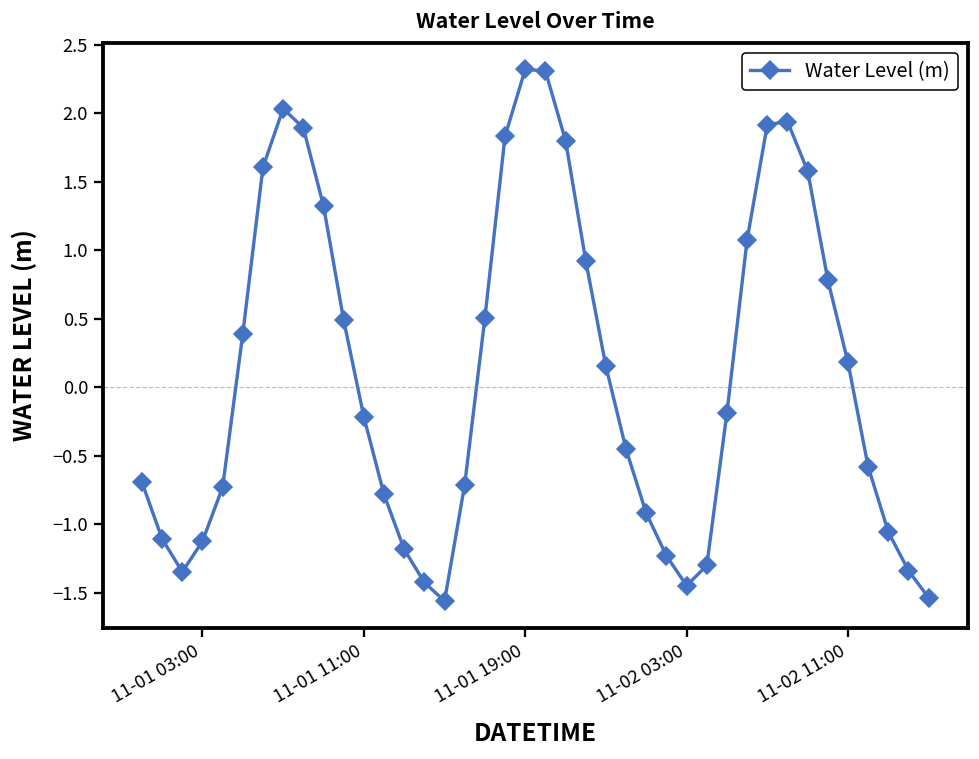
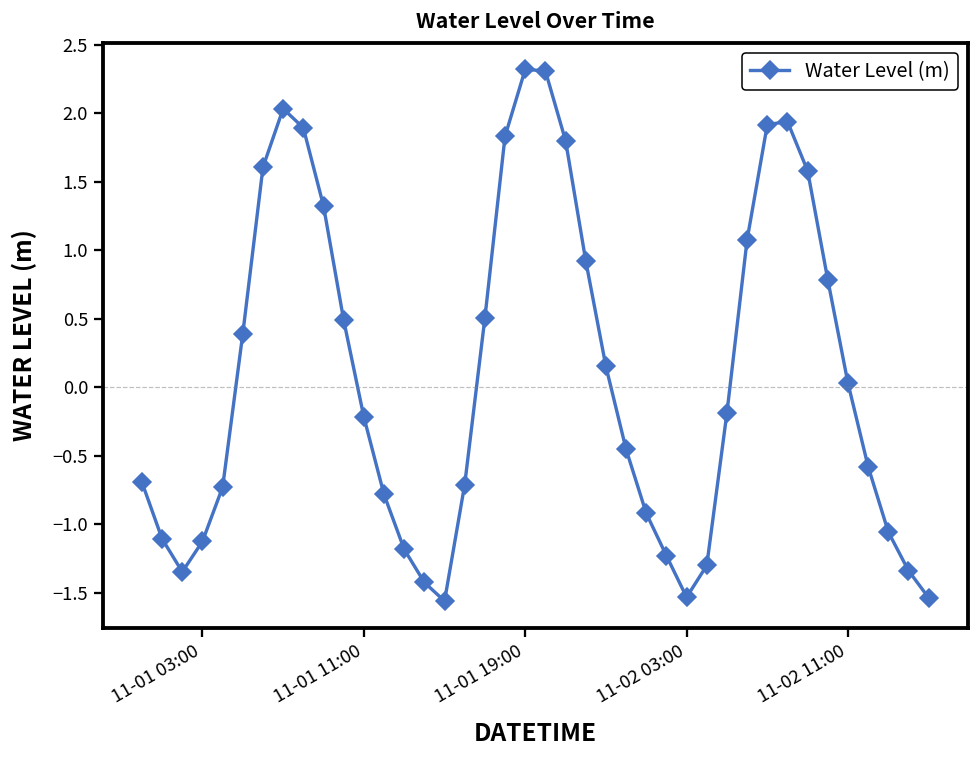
  {
    "11-01 03:00": -1.13,
    "11-01 11:00": -0.22,
    "11-01 19:00": 2.32,
-   "11-02 03:00": -1.45,
-   "11-02 11:00": 0.18
+   "11-02 03:00": -1.53,
+   "11-02 11:00": 0.03
  }
